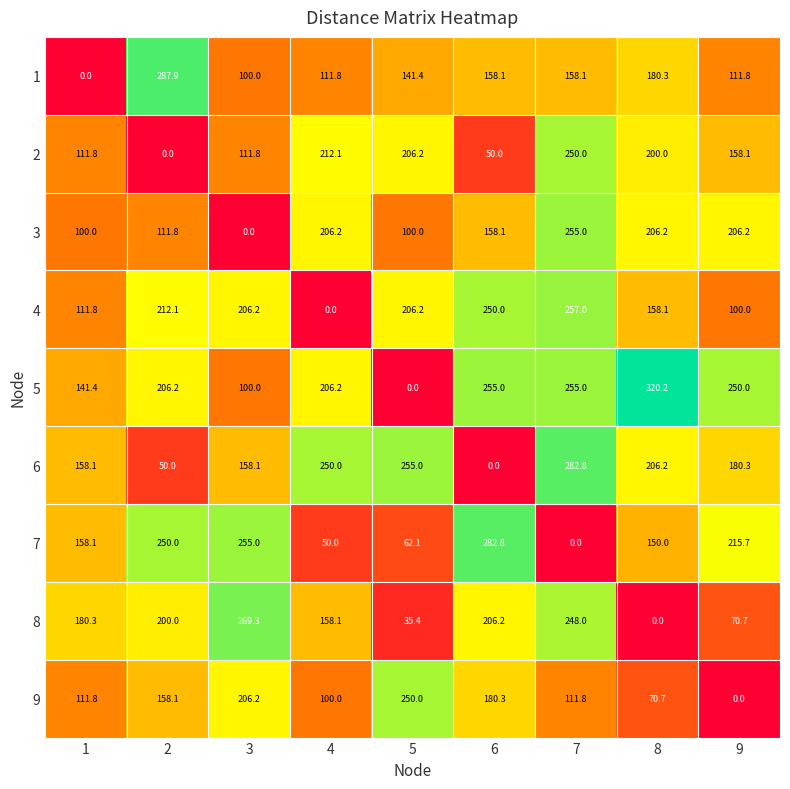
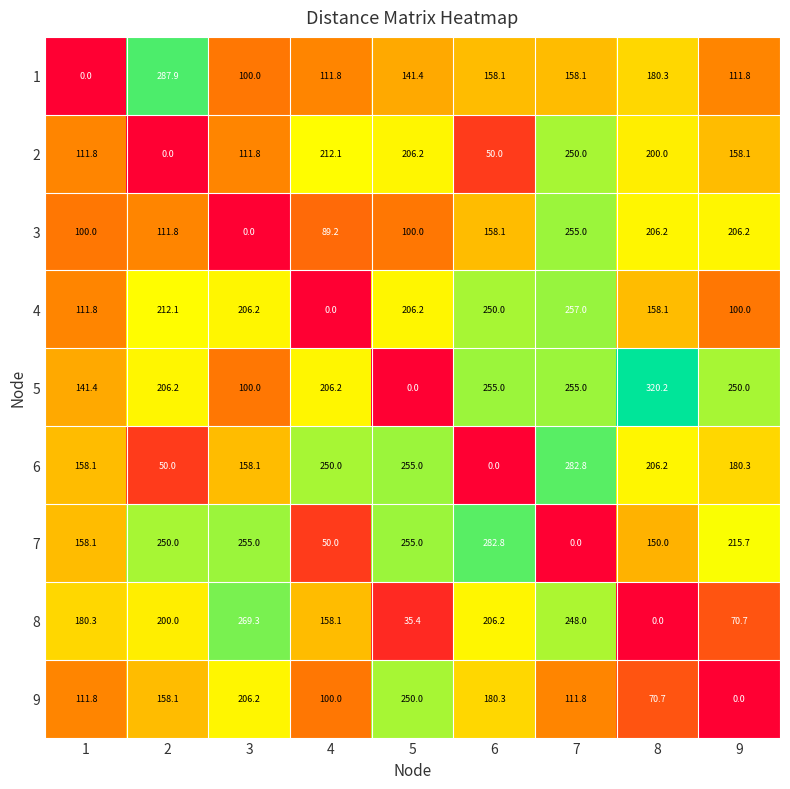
  {
    "1": {
      "1": 0.0,
      "2": 287.9,
      "3": 100.0,
      "4": 111.8,
      "5": 141.4,
      "6": 158.1,
      "7": 158.1,
      "8": 180.3,
      "9": 111.8
    },
    "2": {
      "1": 111.8,
      "2": 0.0,
      "3": 111.8,
      "4": 212.1,
      "5": 206.2,
      "6": 50.0,
      "7": 250.0,
      "8": 200.0,
      "9": 158.1
    },
    "3": {
      "1": 100.0,
      "2": 111.8,
      "3": 0.0,
-     "4": 206.2,
+     "4": 89.2,
      "5": 100.0,
      "6": 158.1,
      "7": 255.0,
      "8": 206.2,
      "9": 206.2
    },
    "4": {
      "1": 111.8,
      "2": 212.1,
      "3": 206.2,
      "4": 0.0,
      "5": 206.2,
      "6": 250.0,
      "7": 257.0,
      "8": 158.1,
      "9": 100.0
    },
    "5": {
      "1": 141.4,
      "2": 206.2,
      "3": 100.0,
      "4": 206.2,
      "5": 0.0,
      "6": 255.0,
      "7": 255.0,
      "8": 320.2,
      "9": 250.0
    },
    "6": {
      "1": 158.1,
      "2": 50.0,
      "3": 158.1,
      "4": 250.0,
      "5": 255.0,
      "6": 0.0,
      "7": 282.8,
      "8": 206.2,
      "9": 180.3
    },
    "7": {
      "1": 158.1,
      "2": 250.0,
      "3": 255.0,
      "4": 50.0,
-     "5": 62.1,
+     "5": 255.0,
      "6": 282.8,
      "7": 0.0,
      "8": 150.0,
      "9": 215.7
    },
    "8": {
      "1": 180.3,
      "2": 200.0,
      "3": 269.3,
      "4": 158.1,
      "5": 35.4,
      "6": 206.2,
      "7": 248.0,
      "8": 0.0,
      "9": 70.7
    },
    "9": {
      "1": 111.8,
      "2": 158.1,
      "3": 206.2,
      "4": 100.0,
      "5": 250.0,
      "6": 180.3,
      "7": 111.8,
      "8": 70.7,
      "9": 0.0
    }
  }
